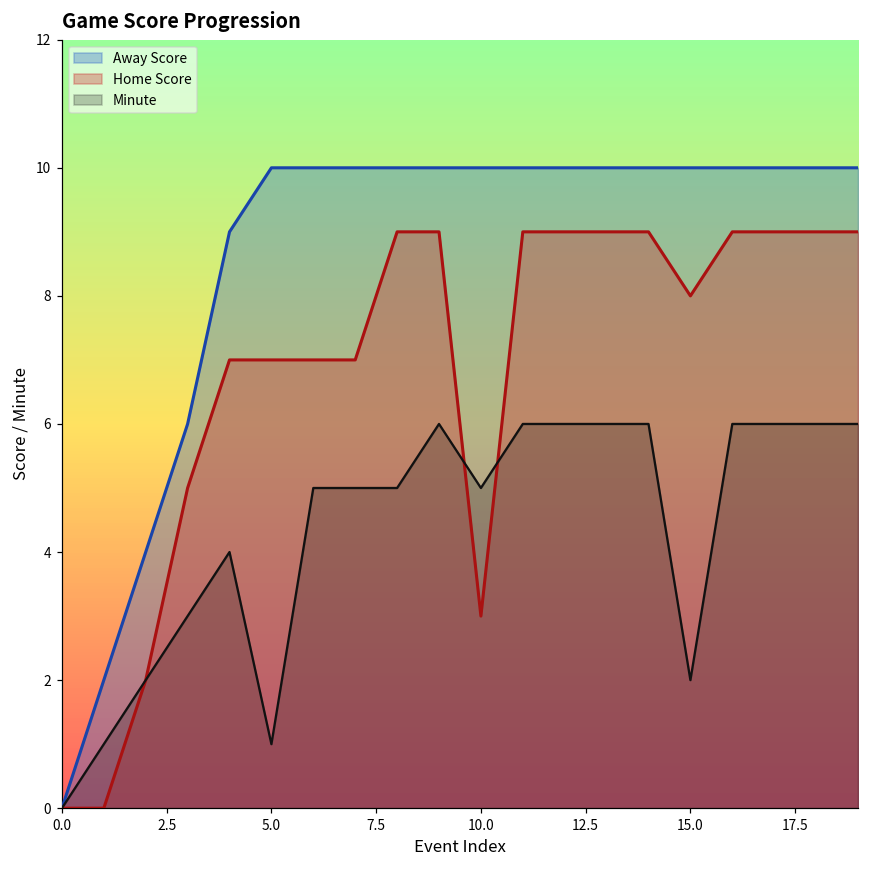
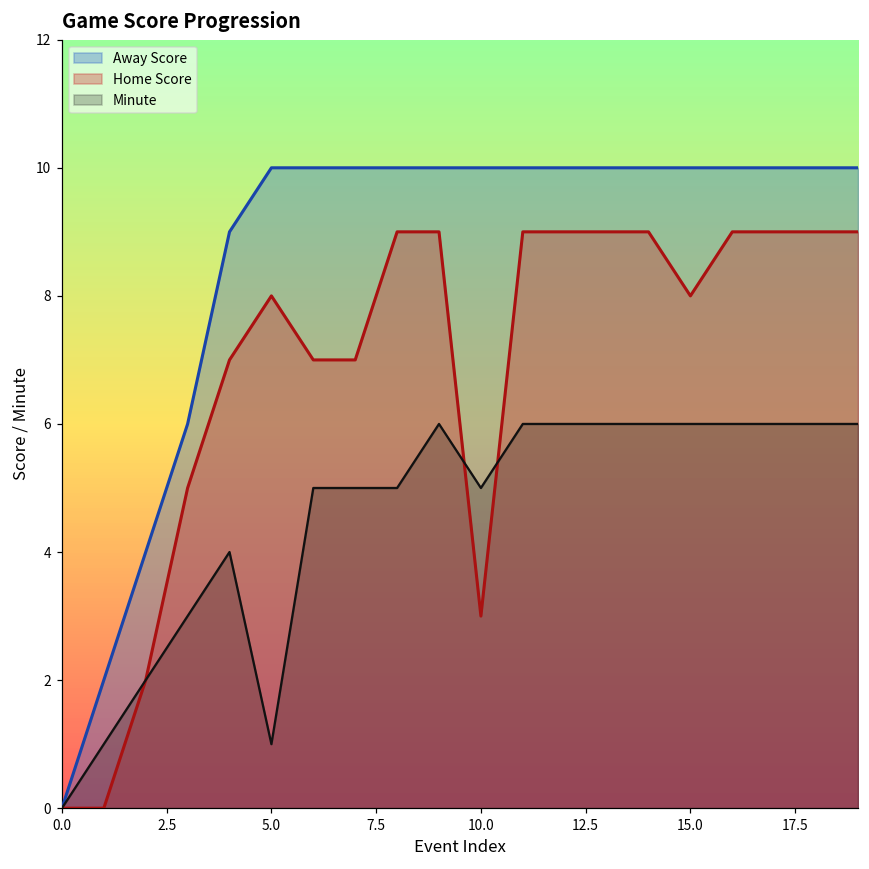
  {
    "Away Score": {
      "5.0": 10,
      "10.0": 10,
      "15.0": 10
    },
    "Home Score": {
-     "5.0": 7,
+     "5.0": 8,
      "10.0": 3,
      "15.0": 8
    },
    "Minute": {
      "5.0": 1,
      "10.0": 5,
-     "15.0": 2
+     "15.0": 6
    }
  }
